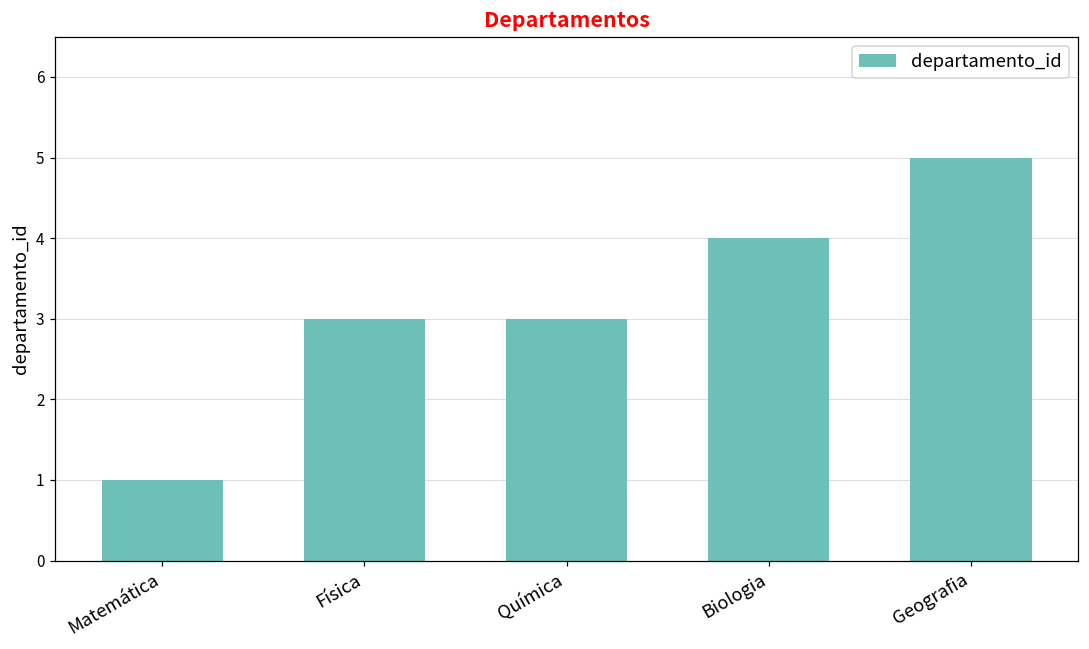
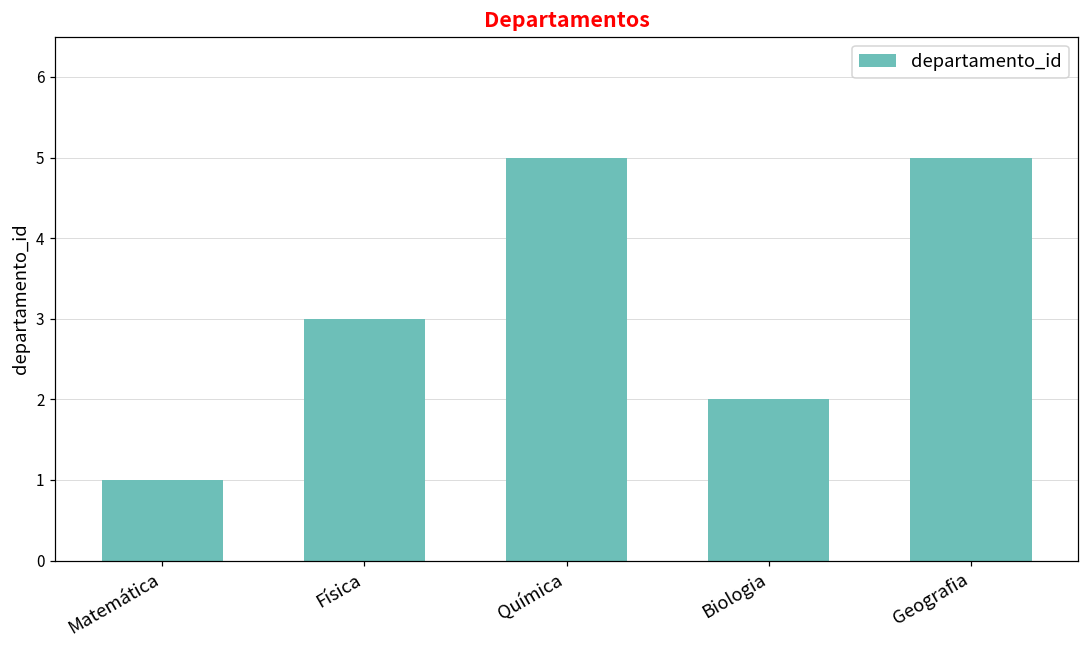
  {
    "Matemática": 1,
    "Física": 3,
-   "Química": 3,
-   "Biologia": 4,
+   "Química": 5,
+   "Biologia": 2,
    "Geografia": 5
  }
